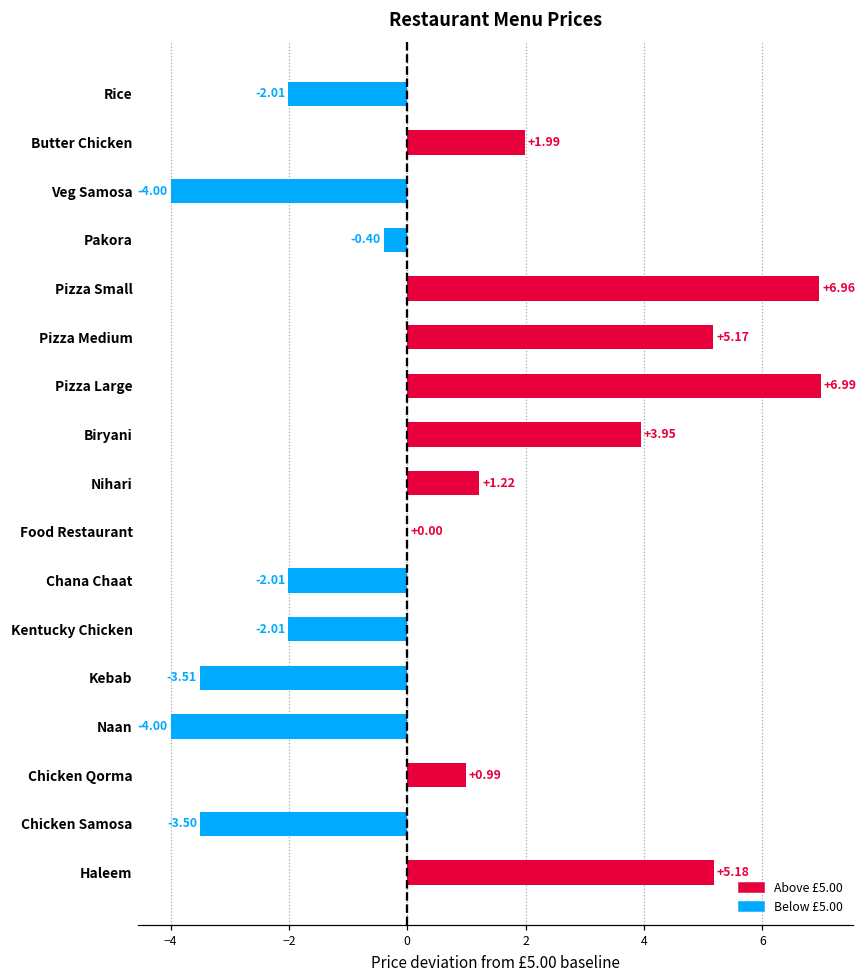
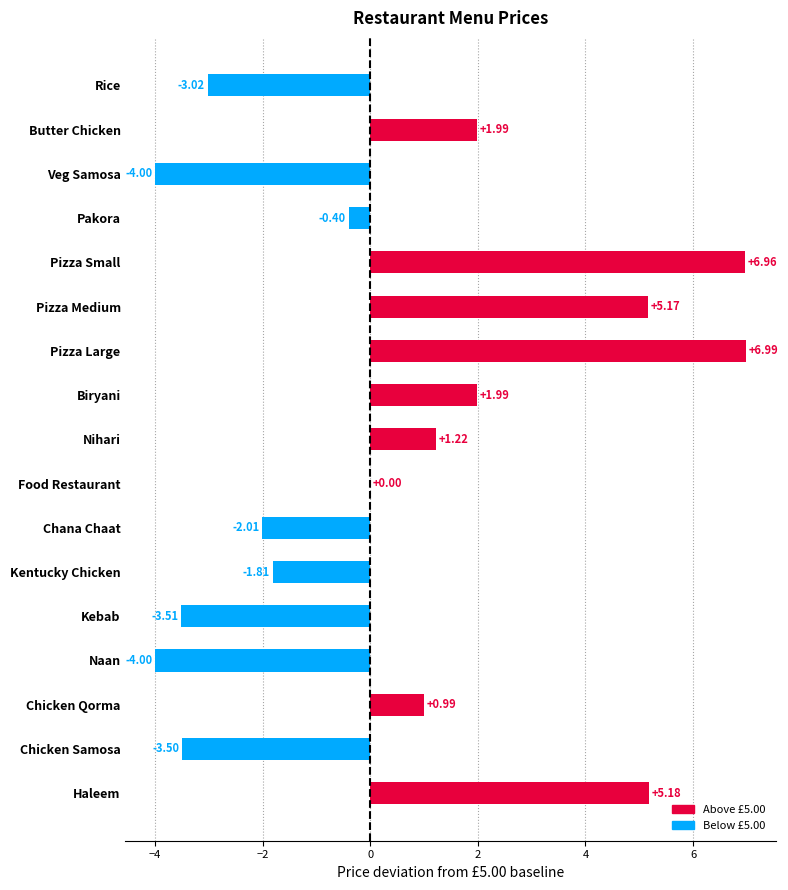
  {
-   "Rice": "-2.01",
+   "Rice": "-3.02",
    "Butter Chicken": "+1.99",
    "Veg Samosa": "-4.00",
    "Pakora": "-0.40",
    "Pizza Small": "+6.96",
    "Pizza Medium": "+5.17",
    "Pizza Large": "+6.99",
-   "Biryani": "+3.95",
+   "Biryani": "+1.99",
    "Nihari": "+1.22",
    "Food Restaurant": "+0.00",
    "Chana Chaat": "-2.01",
-   "Kentucky Chicken": "-2.01",
+   "Kentucky Chicken": "-1.81",
    "Kebab": "-3.51",
    "Naan": "-4.00",
    "Chicken Qorma": "+0.99",
    "Chicken Samosa": "-3.50",
    "Haleem": "+5.18"
  }
